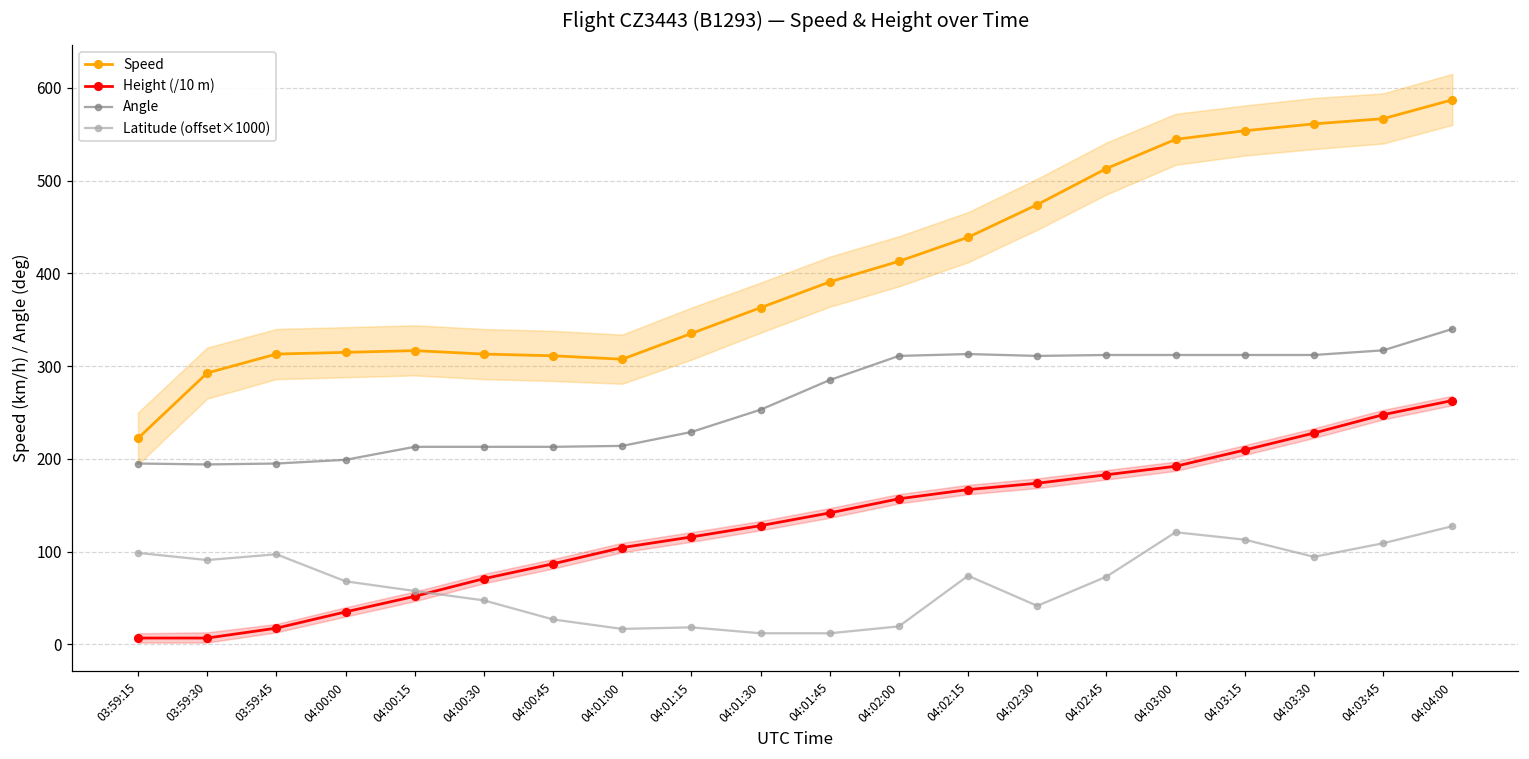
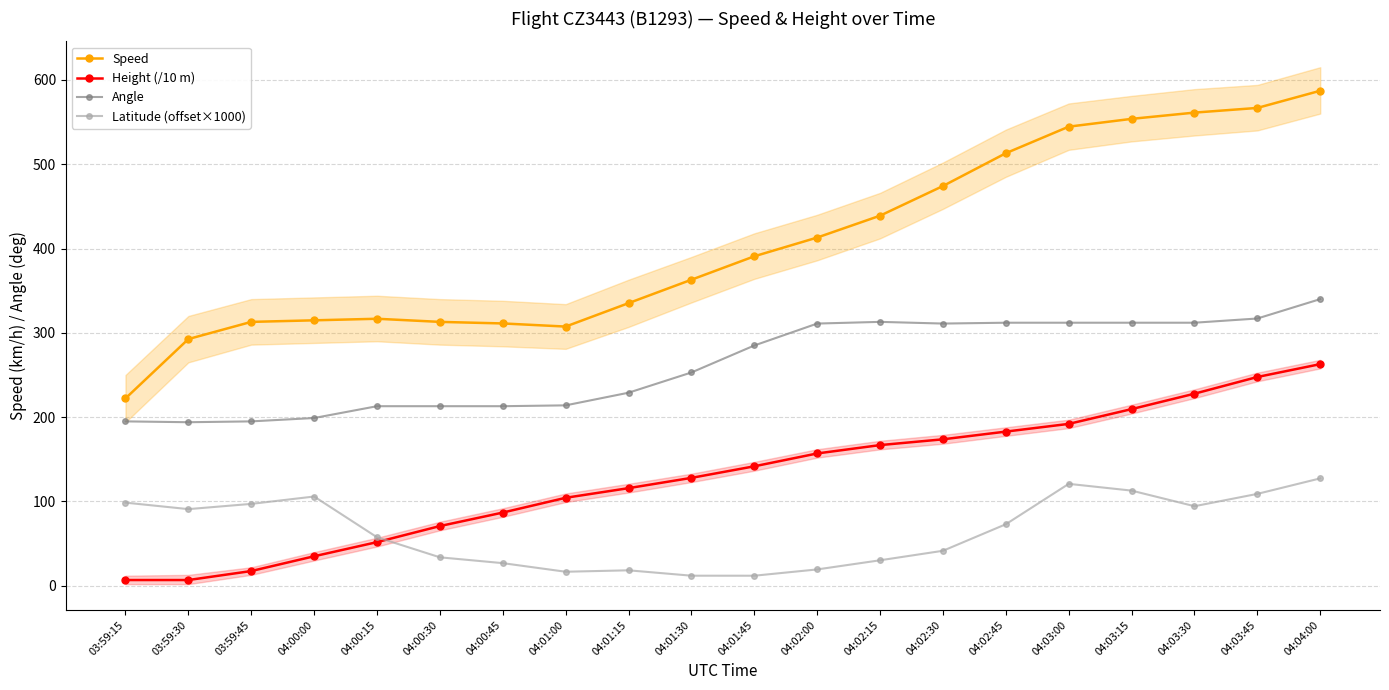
  {
    "Angle": {
      "03:59:15": 200,
      "03:59:30": 190,
      "03:59:45": 200,
      "04:00:00": 200,
      "04:00:15": 210,
      "04:00:30": 210,
      "04:00:45": 210,
      "04:01:00": 210,
      "04:01:15": 230,
      "04:01:30": 250,
      "04:01:45": 290,
      "04:02:00": 310,
      "04:02:15": 310,
      "04:02:30": 310,
      "04:02:45": 310,
      "04:03:00": 310,
      "04:03:15": 310,
      "04:03:30": 310,
      "04:03:45": 320,
      "04:04:00": 340
    },
    "Latitude (offset×1000)": {
      "03:59:15": 100,
      "03:59:30": 90,
      "03:59:45": 100,
-     "04:00:00": 70,
-     "04:00:30": 50,
+     "04:00:00": 110,
+     "04:00:30": 30,
      "04:00:45": 30,
      "04:01:00": 20,
      "04:01:15": 20,
      "04:01:30": 10,
      "04:01:45": 10,
      "04:02:00": 20,
-     "04:02:15": 70,
+     "04:02:15": 30,
      "04:02:30": 40,
      "04:02:45": 70,
      "04:03:00": 120,
      "04:03:15": 110,
      "04:03:30": 90,
      "04:03:45": 110,
      "04:04:00": 130
    }
  }
